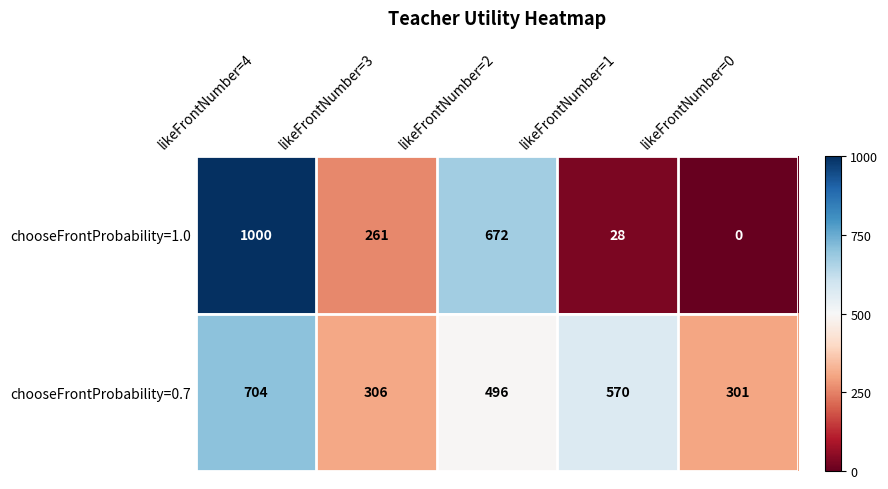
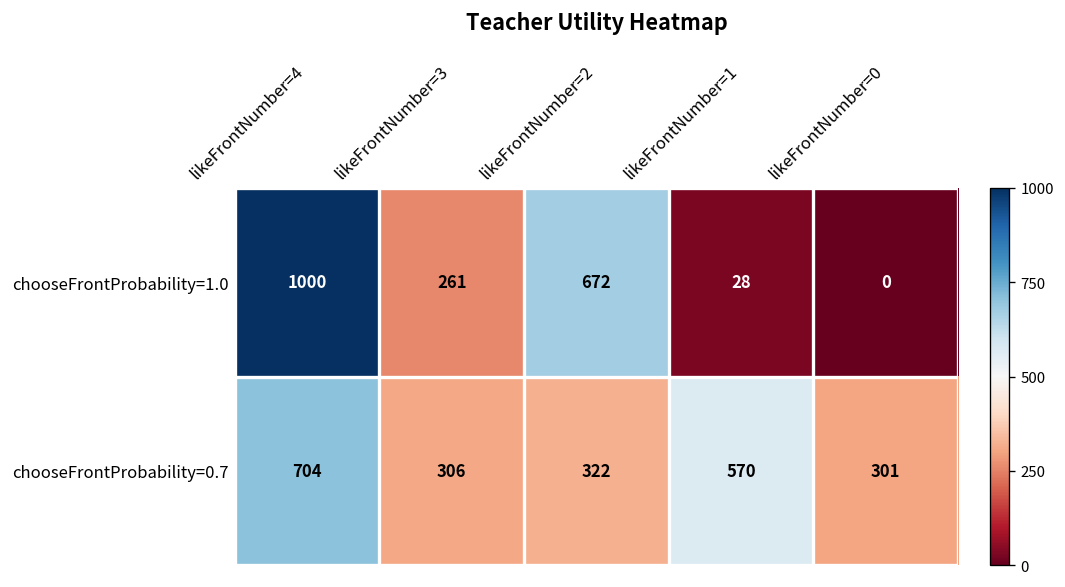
  {
    "chooseFrontProbability=1.0": {
      "likeFrontNumber=4": 1000,
      "likeFrontNumber=3": 261,
      "likeFrontNumber=2": 672,
      "likeFrontNumber=1": 28,
      "likeFrontNumber=0": 0
    },
    "chooseFrontProbability=0.7": {
      "likeFrontNumber=4": 704,
      "likeFrontNumber=3": 306,
-     "likeFrontNumber=2": 496,
+     "likeFrontNumber=2": 322,
      "likeFrontNumber=1": 570,
      "likeFrontNumber=0": 301
    }
  }
